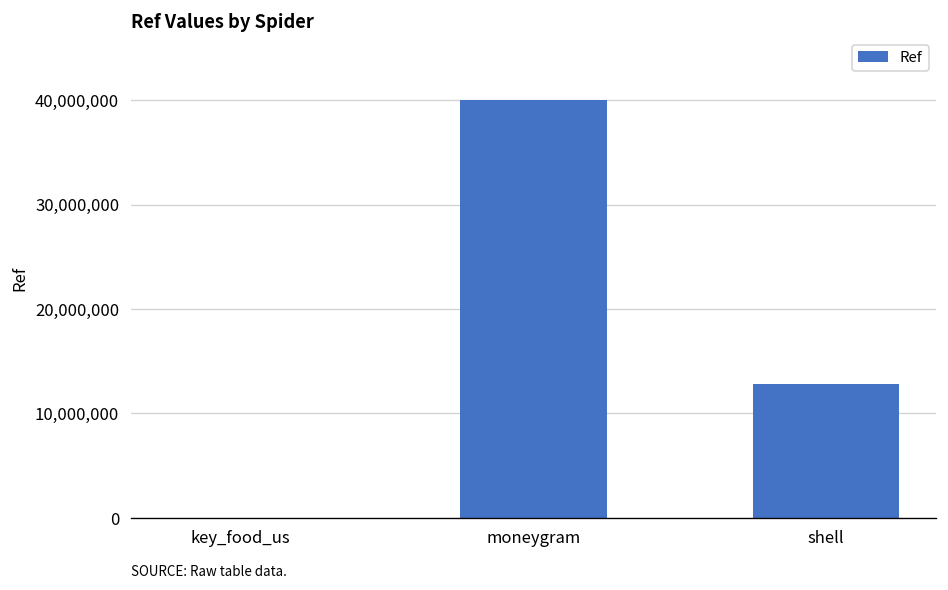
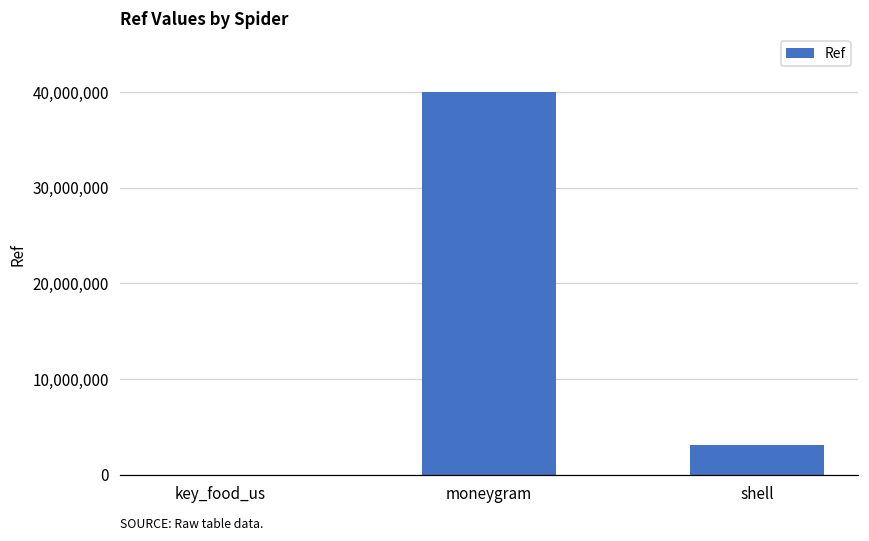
  {
    "moneygram": "40,000,000",
-   "shell": "13,000,000"
+   "shell": "3,000,000"
  }
